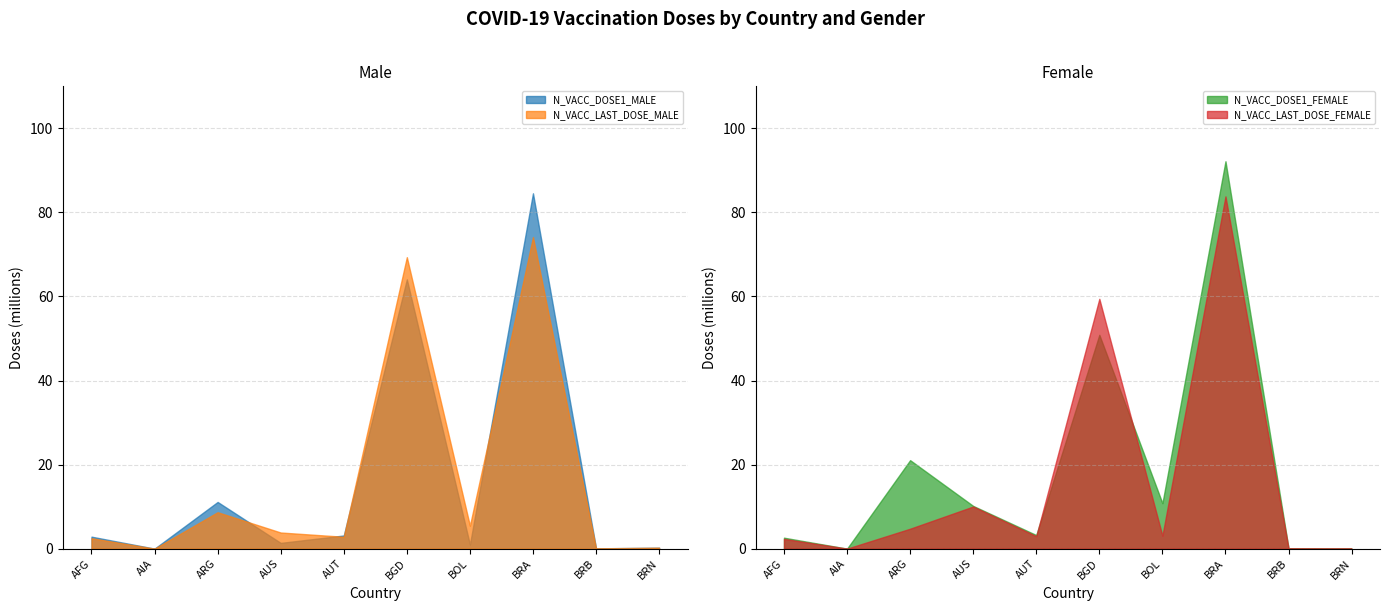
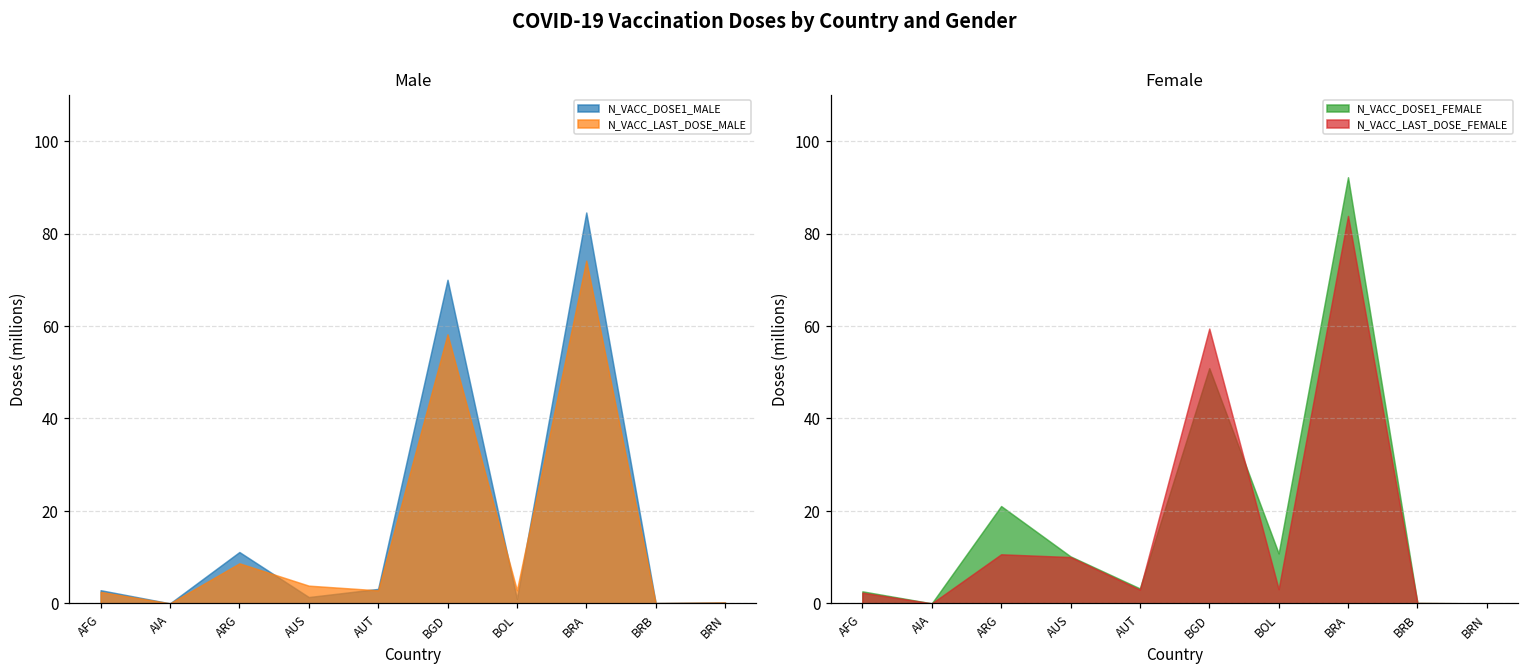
  {
    "Male": {
      "N_VACC_DOSE1_MALE": {
        "ARG": 11,
        "AUS": 1,
-       "BGD": 64,
+       "BGD": 70,
        "BOL": 1,
        "BRA": 85
      },
      "N_VACC_LAST_DOSE_MALE": {
        "ARG": 9,
        "AUS": 4,
-       "BGD": 69,
-       "BOL": 5,
+       "BGD": 58,
+       "BOL": 3,
        "BRA": 74
      }
    },
    "Female": {
      "N_VACC_DOSE1_FEMALE": {
        "ARG": 21,
        "BGD": 51,
        "BOL": 11,
        "BRA": 92
      },
      "N_VACC_LAST_DOSE_FEMALE": {
-       "ARG": 5,
+       "ARG": 11,
        "BGD": 59,
        "BOL": 3,
        "BRA": 84
      }
    }
  }
